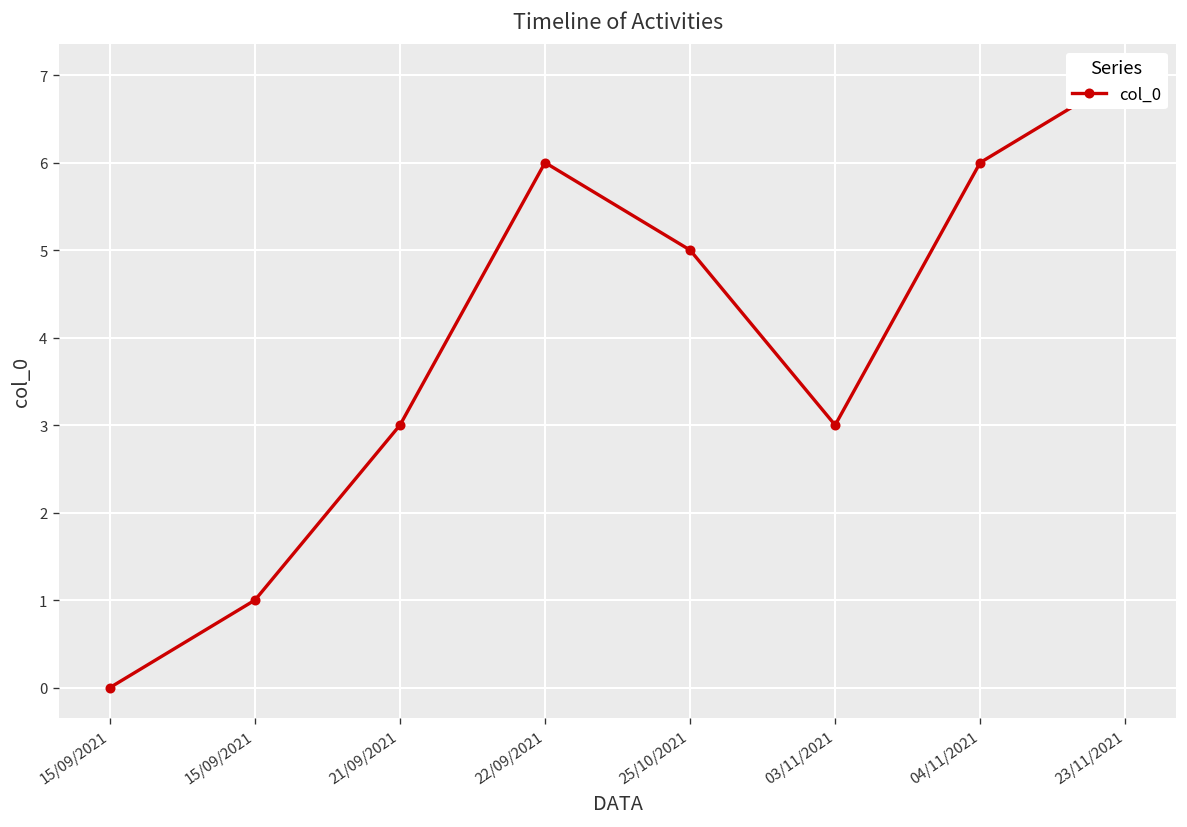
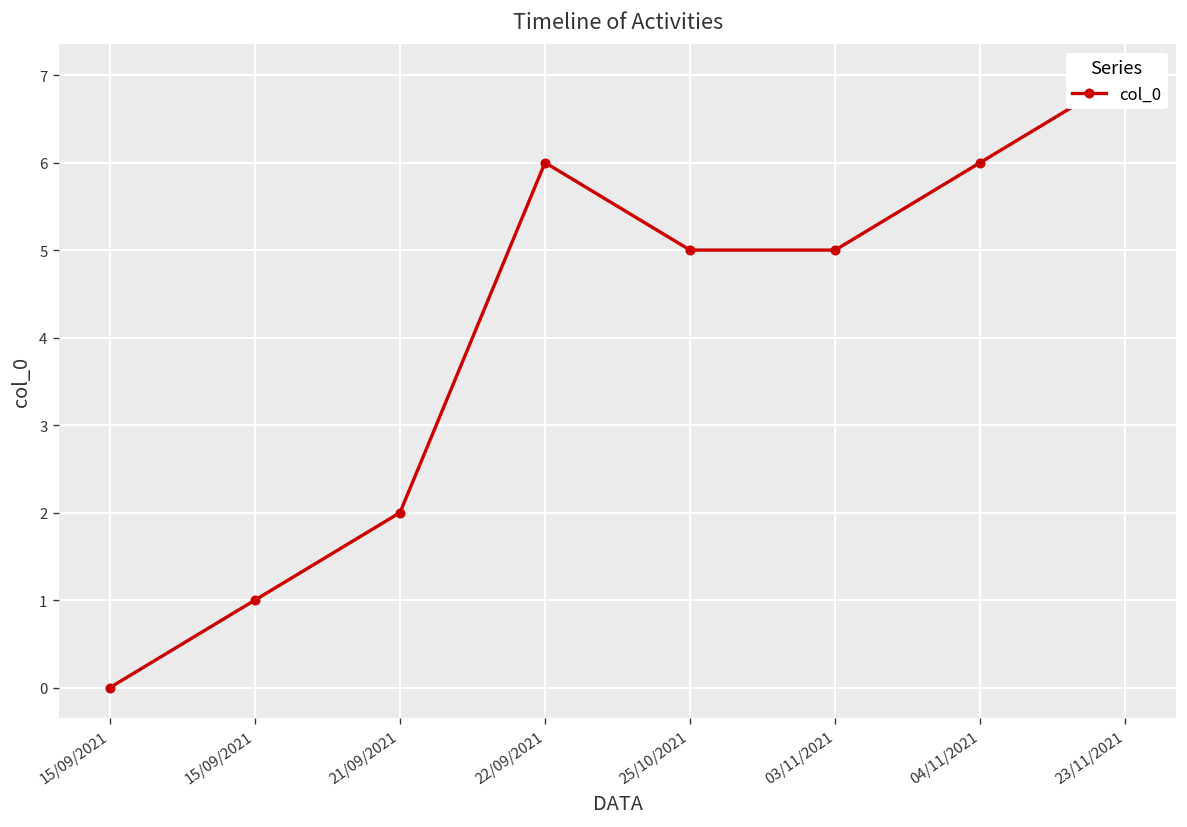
  {
-   "21/09/2021": 3,
+   "21/09/2021": 2,
    "22/09/2021": 6,
    "25/10/2021": 5,
-   "03/11/2021": 3,
+   "03/11/2021": 5,
    "04/11/2021": 6
  }
